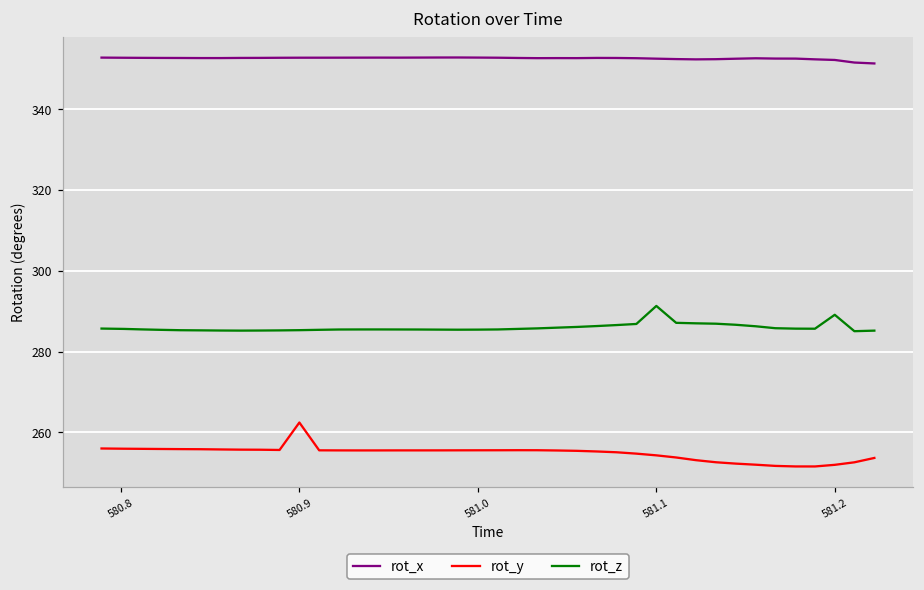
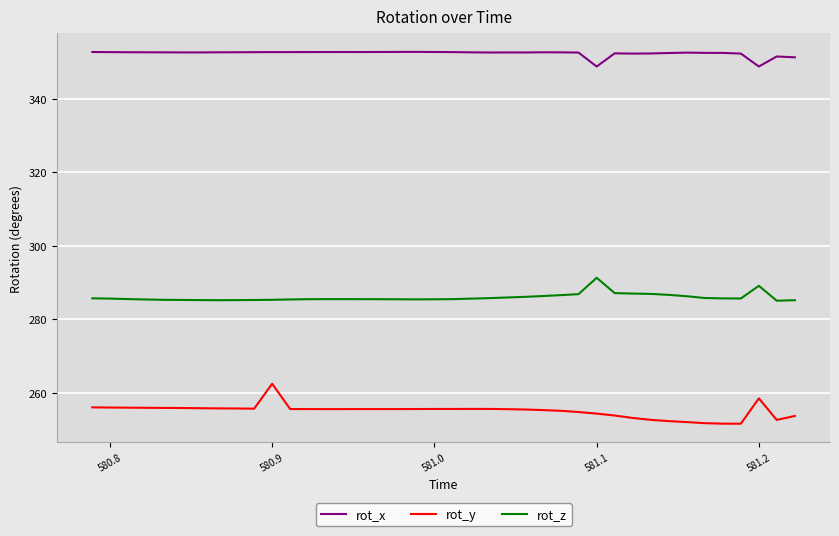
  {
    "rot_x": {
      "580.9": 353,
-     "581.1": 353,
-     "581.2": 352
+     "581.1": 349,
+     "581.2": 349
    },
    "rot_y": {
      "580.9": 262,
      "581.1": 254,
-     "581.2": 252
+     "581.2": 258
    },
    "rot_z": {
      "580.9": 285,
      "581.1": 291,
      "581.2": 289
    }
  }
